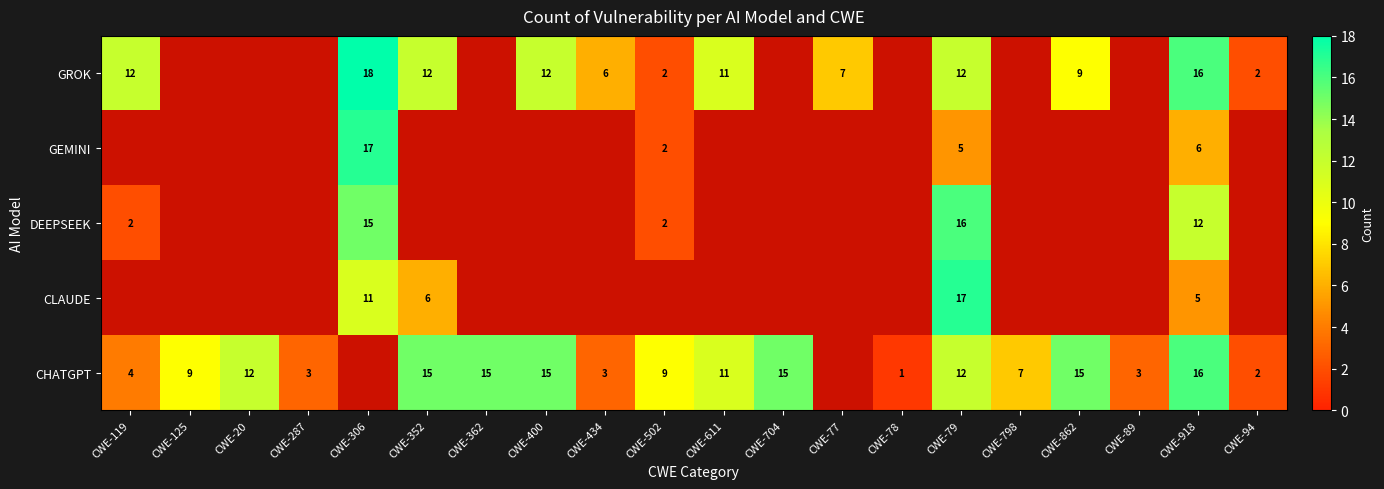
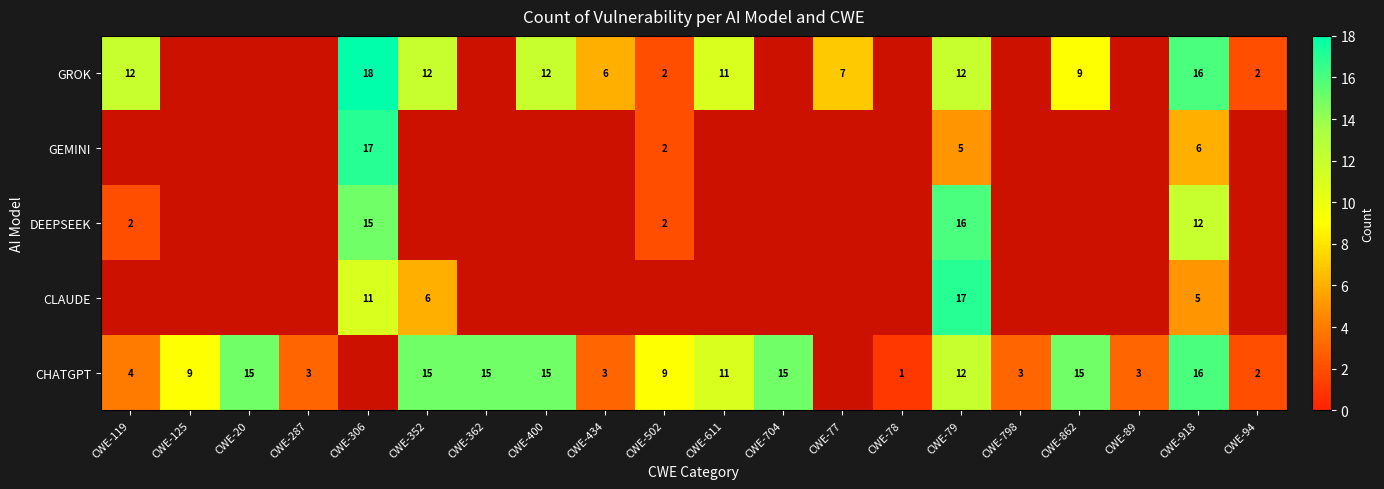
  {
    "GROK": {
      "CWE-119": 12,
      "CWE-306": 18,
      "CWE-352": 12,
      "CWE-400": 12,
      "CWE-434": 6,
      "CWE-502": 2,
      "CWE-611": 11,
      "CWE-77": 7,
      "CWE-79": 12,
      "CWE-862": 9,
      "CWE-918": 16,
      "CWE-94": 2
    },
    "GEMINI": {
      "CWE-306": 17,
      "CWE-502": 2,
      "CWE-79": 5,
      "CWE-918": 6
    },
    "DEEPSEEK": {
      "CWE-119": 2,
      "CWE-306": 15,
      "CWE-502": 2,
      "CWE-79": 16,
      "CWE-918": 12
    },
    "CLAUDE": {
      "CWE-306": 11,
      "CWE-352": 6,
      "CWE-79": 17,
      "CWE-918": 5
    },
    "CHATGPT": {
      "CWE-119": 4,
      "CWE-125": 9,
-     "CWE-20": 12,
+     "CWE-20": 15,
      "CWE-287": 3,
      "CWE-352": 15,
      "CWE-362": 15,
      "CWE-400": 15,
      "CWE-434": 3,
      "CWE-502": 9,
      "CWE-611": 11,
      "CWE-704": 15,
      "CWE-78": 1,
      "CWE-79": 12,
-     "CWE-798": 7,
+     "CWE-798": 3,
      "CWE-862": 15,
      "CWE-89": 3,
      "CWE-918": 16,
      "CWE-94": 2
    }
  }
